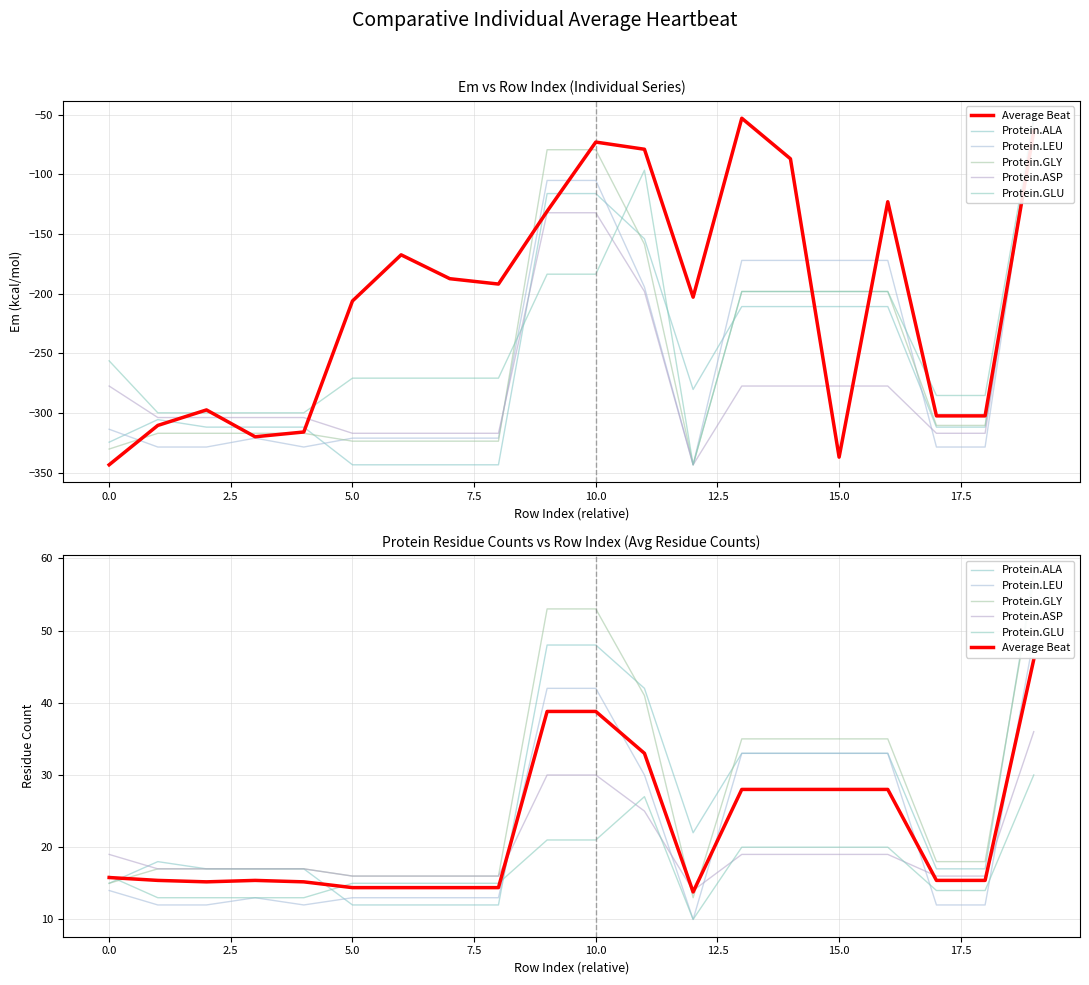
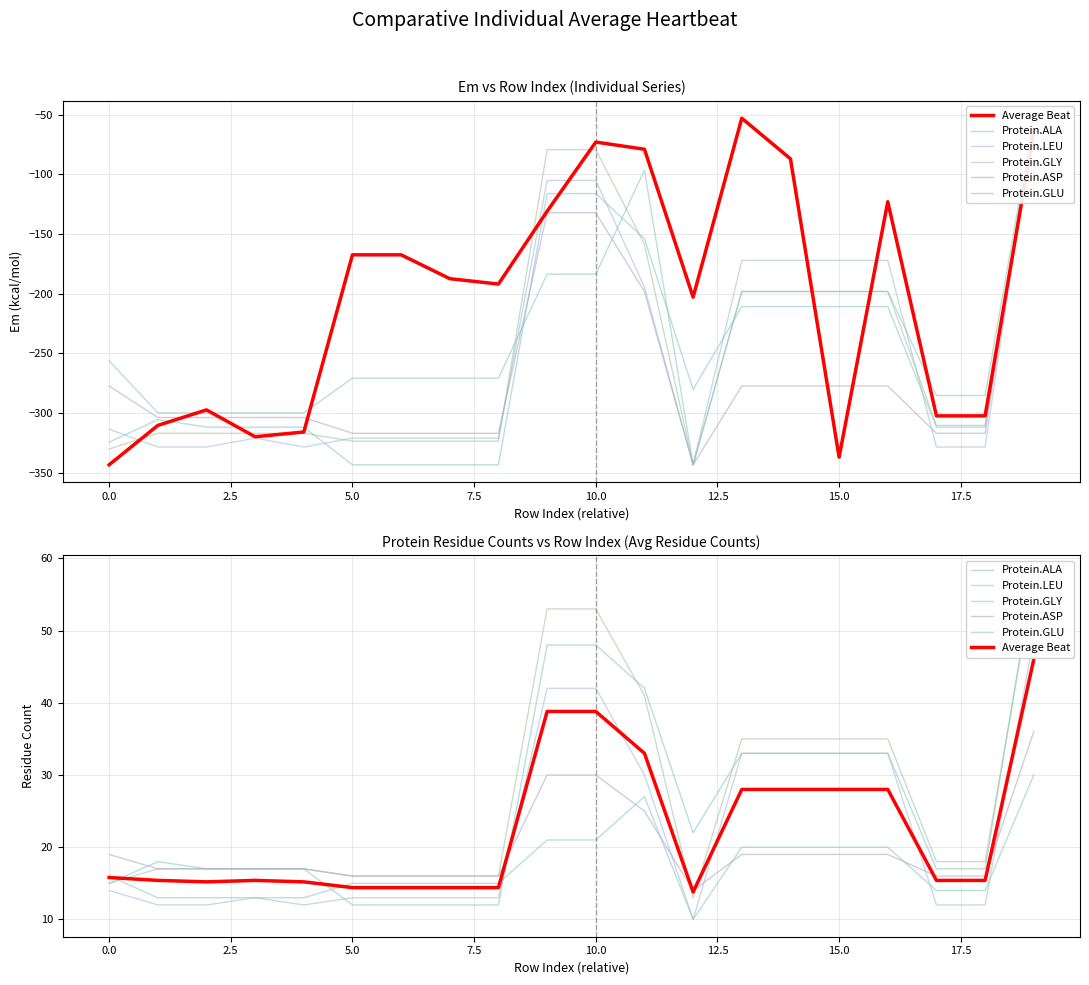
  {
    "Em vs Row Index (Individual Series)": {
      "Average Beat": {
        "0.0": -344,
-       "5.0": -206,
+       "5.0": -168,
        "10.0": -73,
        "15.0": -337
      }
    },
    "Protein Residue Counts vs Row Index (Avg Residue Counts)": {
      "Average Beat": {
        "5.0": 14,
        "10.0": 39,
        "15.0": 28
      }
    }
  }
